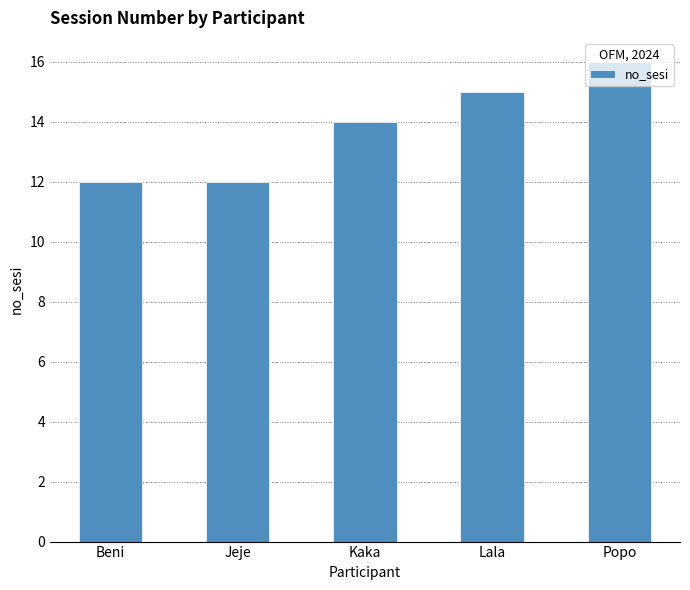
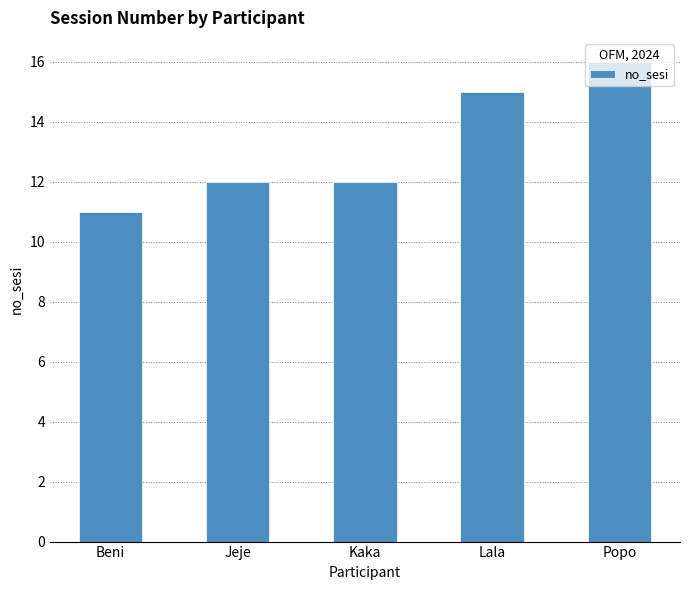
  {
-   "Beni": 12,
+   "Beni": 11,
    "Jeje": 12,
-   "Kaka": 14,
+   "Kaka": 12,
    "Lala": 15
  }
